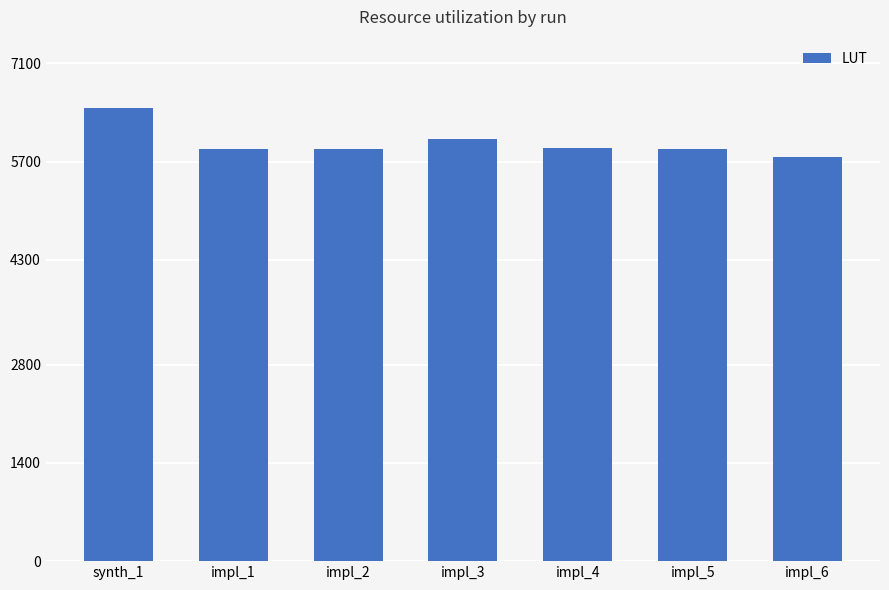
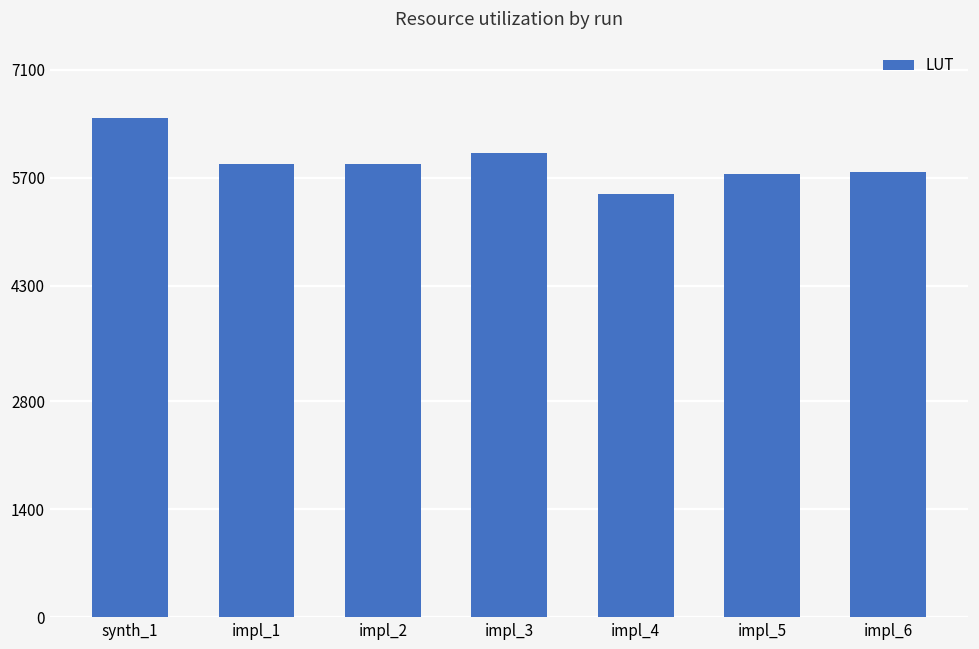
  {
    "synth_1": 6500,
    "impl_1": 5900,
    "impl_2": 5900,
    "impl_3": 6000,
-   "impl_4": 5900,
-   "impl_5": 5900,
+   "impl_4": 5500,
+   "impl_5": 5700,
    "impl_6": 5800
  }
